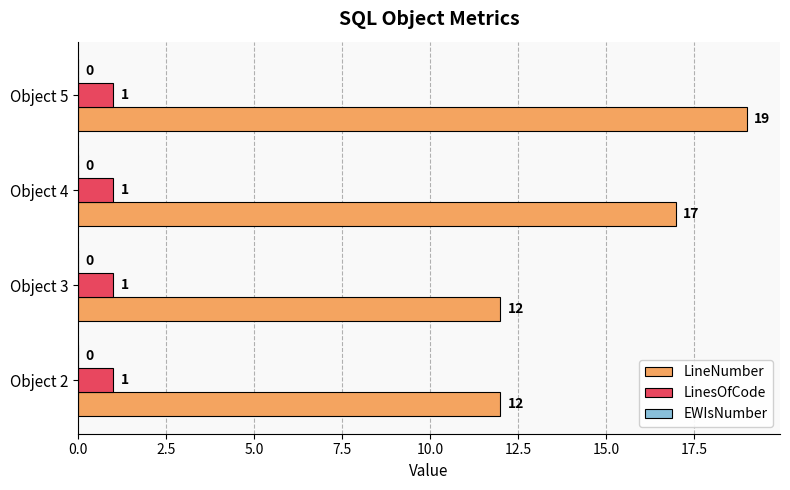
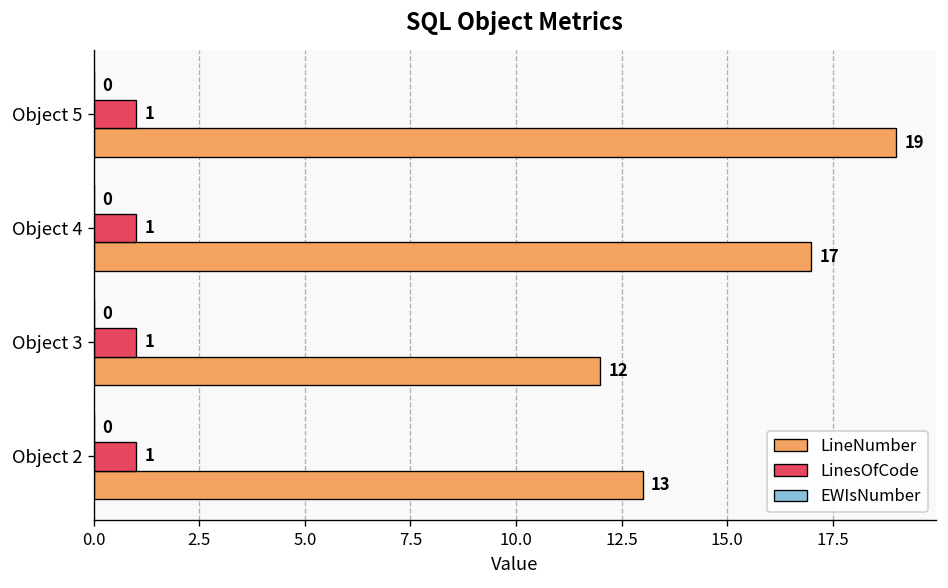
  {
    "LineNumber": {
      "Object 5": 19,
      "Object 4": 17,
      "Object 3": 12,
-     "Object 2": 12
+     "Object 2": 13
    },
    "LinesOfCode": {
      "Object 5": 1,
      "Object 4": 1,
      "Object 3": 1,
      "Object 2": 1
    },
    "EWIsNumber": {
      "Object 5": 0,
      "Object 4": 0,
      "Object 3": 0,
      "Object 2": 0
    }
  }
